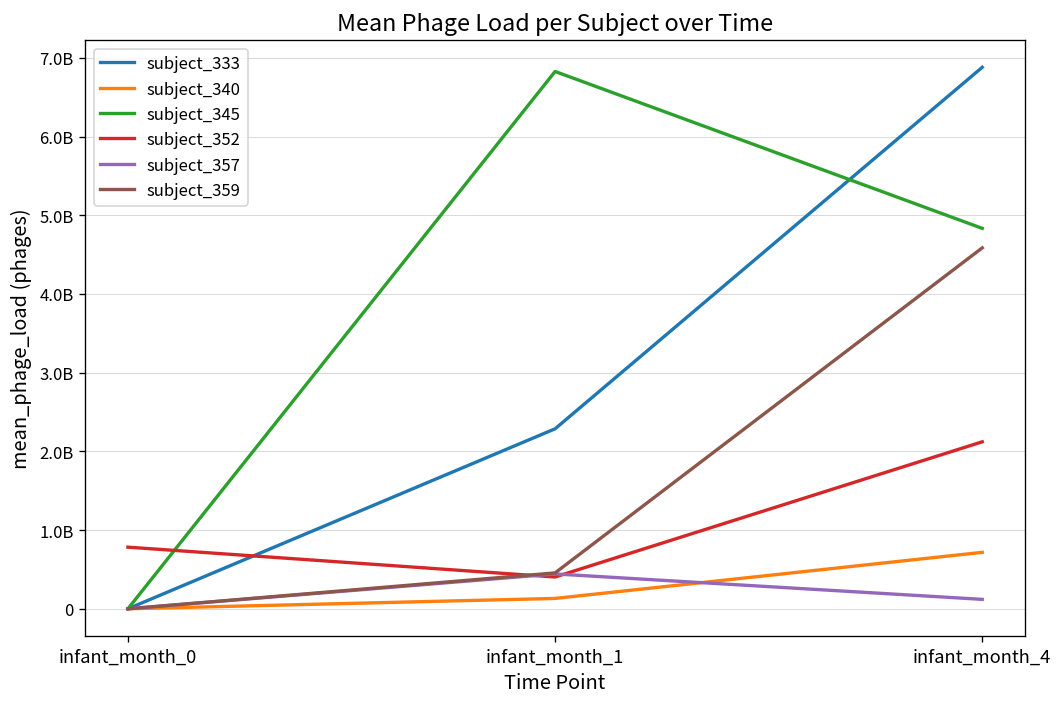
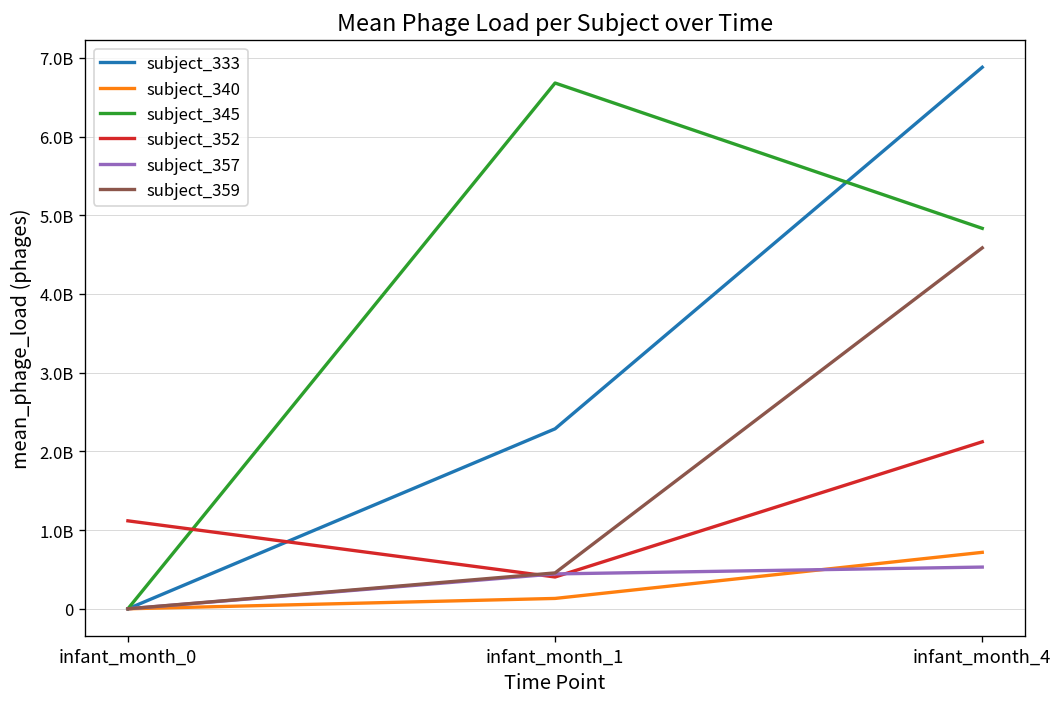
  {
    "subject_333": {
      "infant_month_1": 2300000000,
      "infant_month_4": 6900000000
    },
    "subject_340": {
      "infant_month_1": 100000000,
      "infant_month_4": 700000000
    },
    "subject_345": {
-     "infant_month_1": 6800000000,
+     "infant_month_1": 6700000000,
      "infant_month_4": 4800000000
    },
    "subject_352": {
-     "infant_month_0": 800000000,
+     "infant_month_0": 1100000000,
      "infant_month_1": 400000000,
      "infant_month_4": 2100000000
    },
    "subject_357": {
-     "infant_month_4": 100000000
+     "infant_month_4": 500000000
    },
    "subject_359": {
      "infant_month_4": 4600000000
    }
  }
